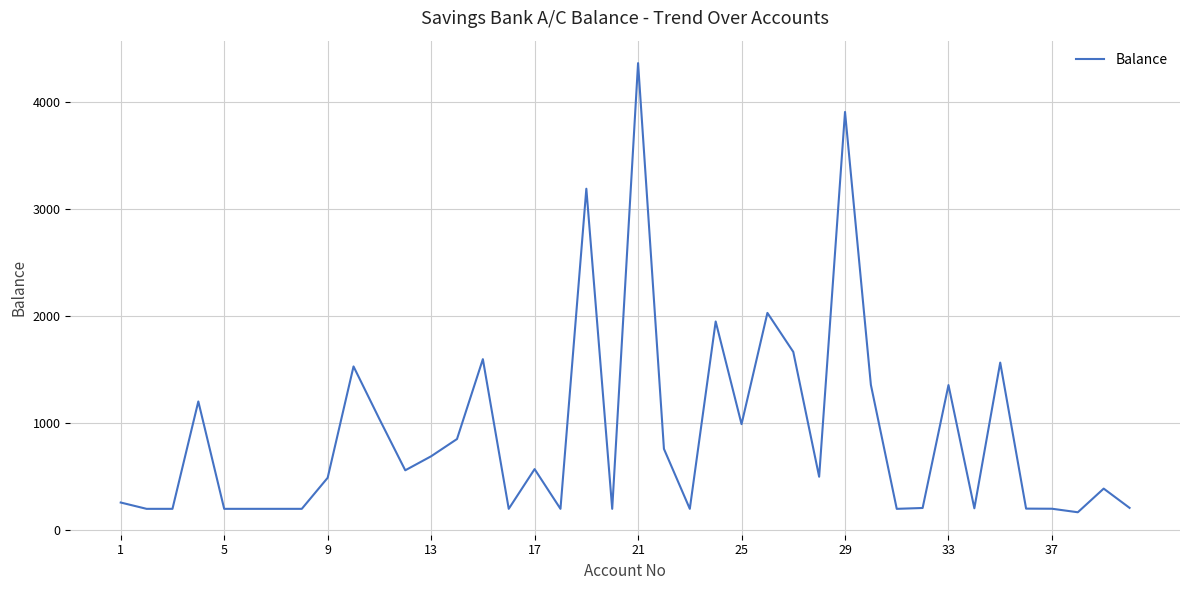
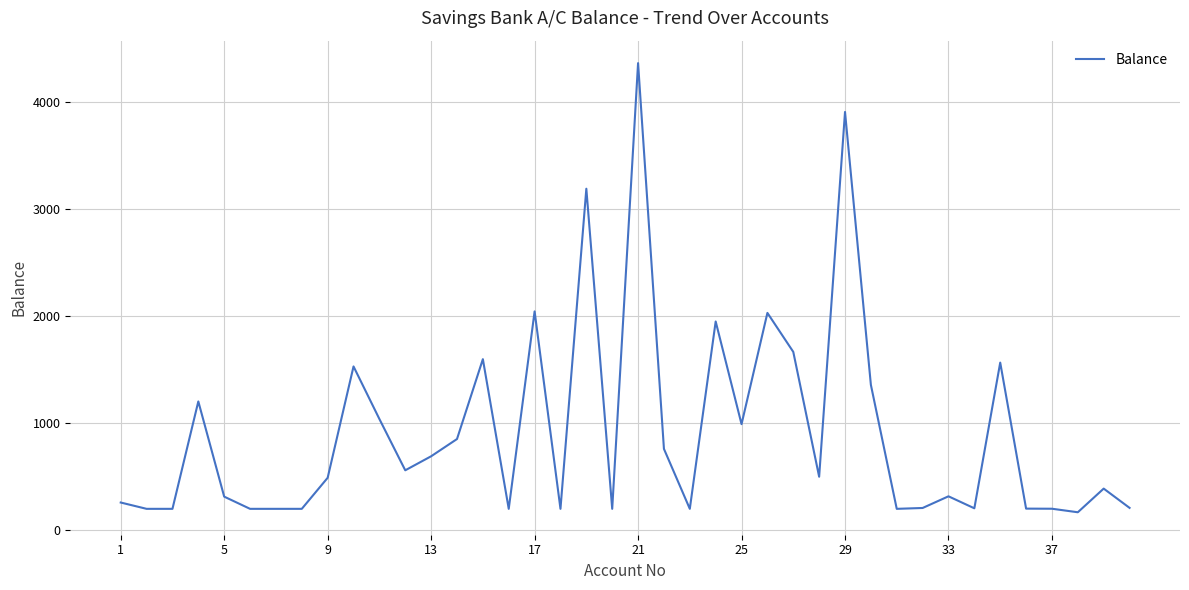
  {
    "1": 260,
-   "5": 200,
+   "5": 310,
    "9": 490,
    "13": 690,
-   "17": 570,
+   "17": 2040,
    "21": 4360,
    "25": 990,
    "29": 3910,
-   "33": 1360,
+   "33": 320,
    "37": 200
  }
